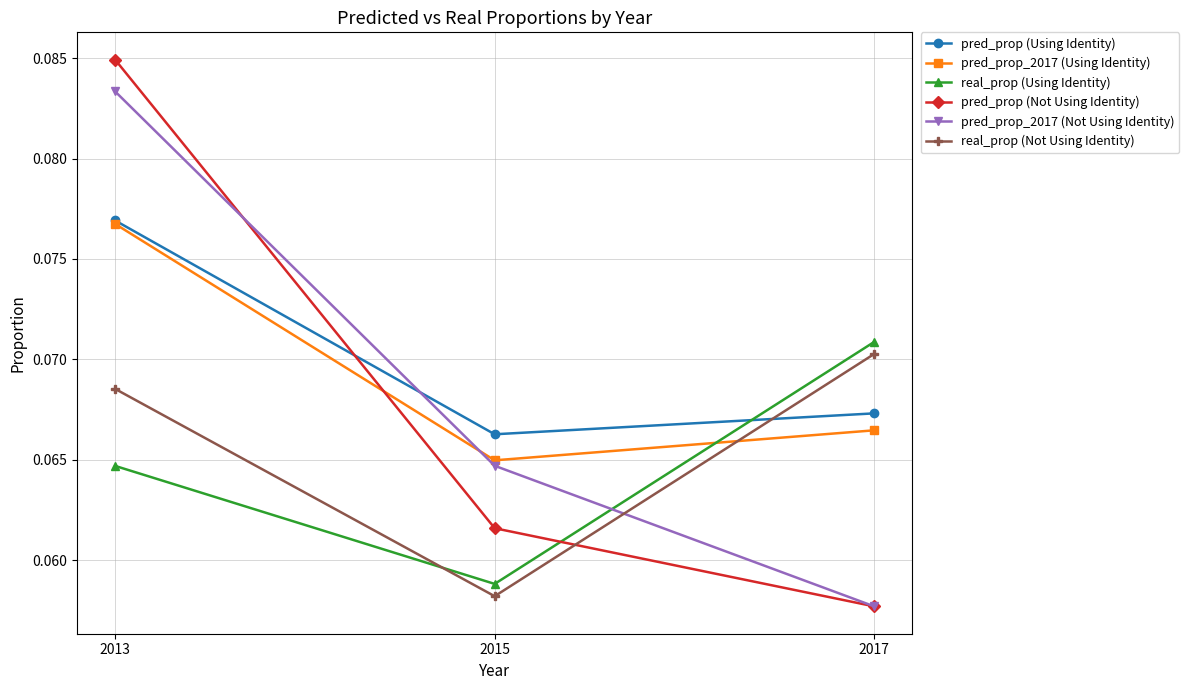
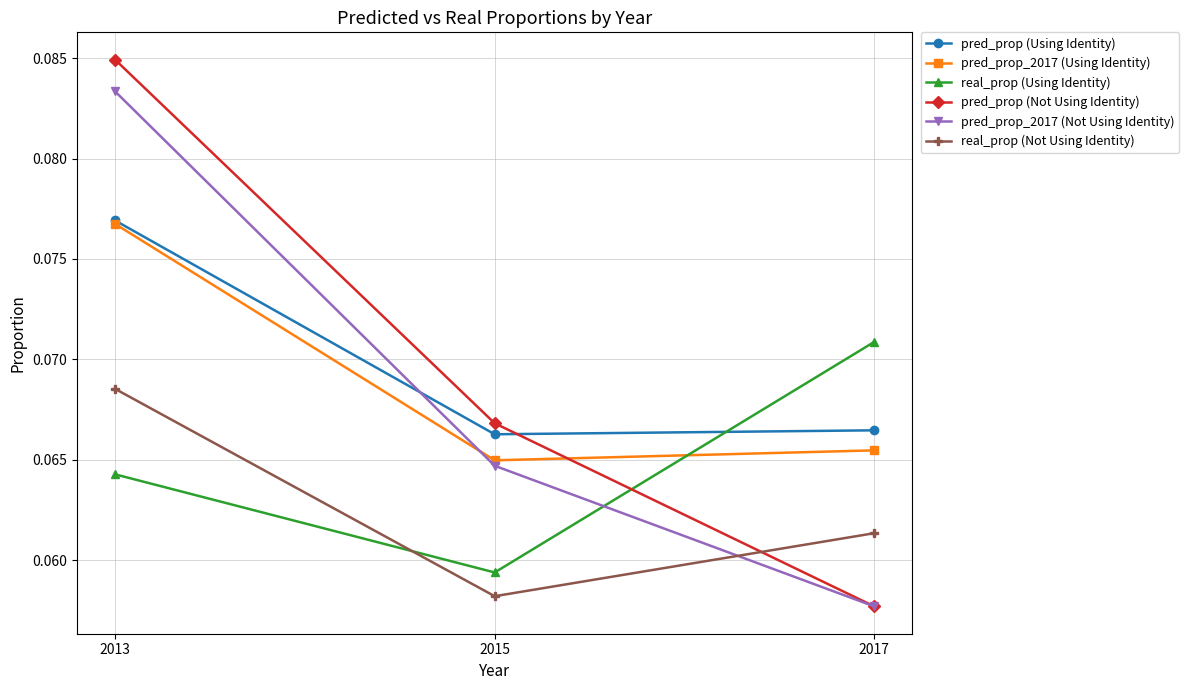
  {
    "pred_prop (Using Identity)": {
      "2013": 0.0769,
      "2015": 0.0663,
-     "2017": 0.0673
+     "2017": 0.0665
    },
    "pred_prop_2017 (Using Identity)": {
      "2013": 0.0767,
      "2015": 0.0650,
-     "2017": 0.0665
+     "2017": 0.0655
    },
    "real_prop (Using Identity)": {
-     "2013": 0.0647,
-     "2015": 0.0588,
+     "2013": 0.0643,
+     "2015": 0.0594,
      "2017": 0.0709
    },
    "pred_prop (Not Using Identity)": {
      "2013": 0.0849,
-     "2015": 0.0616
+     "2015": 0.0668
    },
    "pred_prop_2017 (Not Using Identity)": {
      "2013": 0.0833,
      "2015": 0.0647
    },
    "real_prop (Not Using Identity)": {
      "2013": 0.0685,
      "2015": 0.0582,
-     "2017": 0.0703
+     "2017": 0.0613
    }
  }
